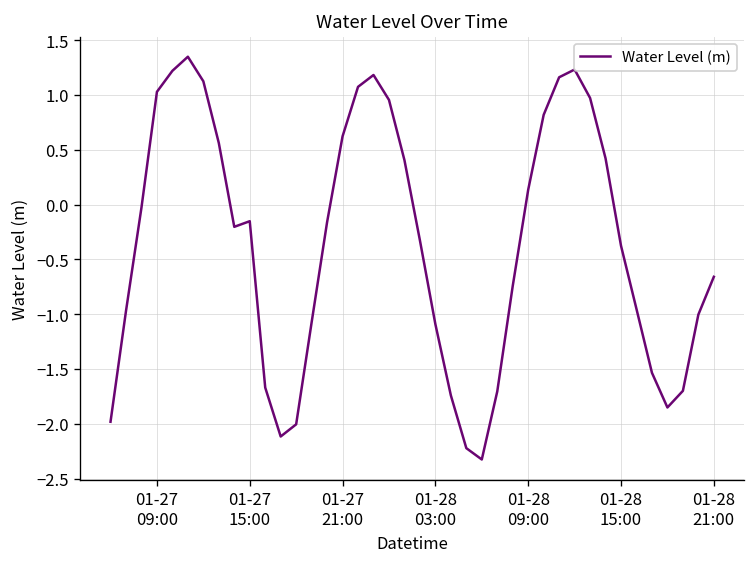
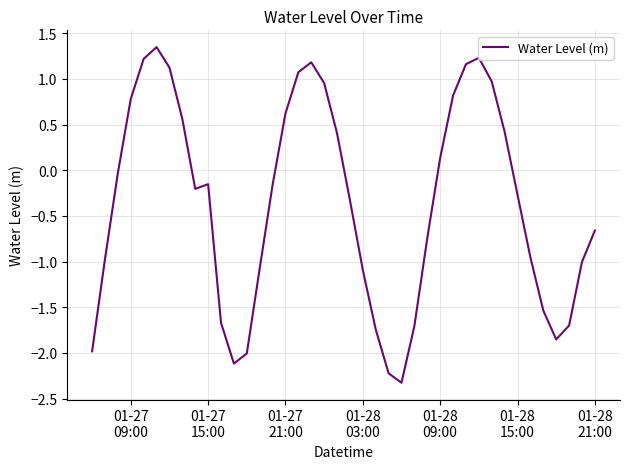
  {
-   "01-27 09:00": 1.0,
+   "01-27 09:00": 0.8,
    "01-27 15:00": -0.2,
    "01-27 21:00": 0.6,
    "01-28 03:00": -1.1,
    "01-28 09:00": 0.1,
-   "01-28 15:00": -0.4,
+   "01-28 15:00": -0.3,
    "01-28 21:00": -0.7
  }
